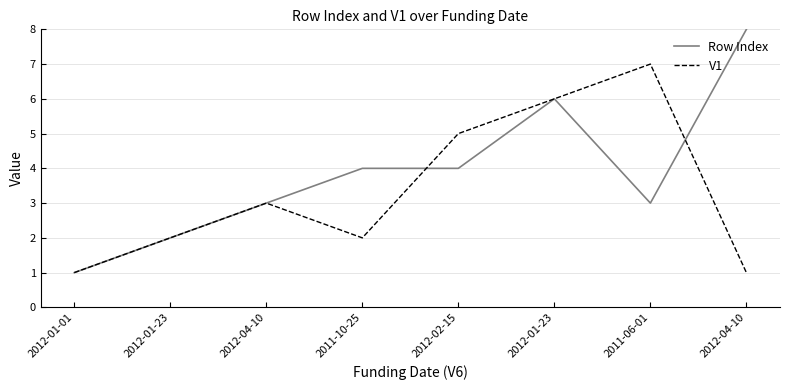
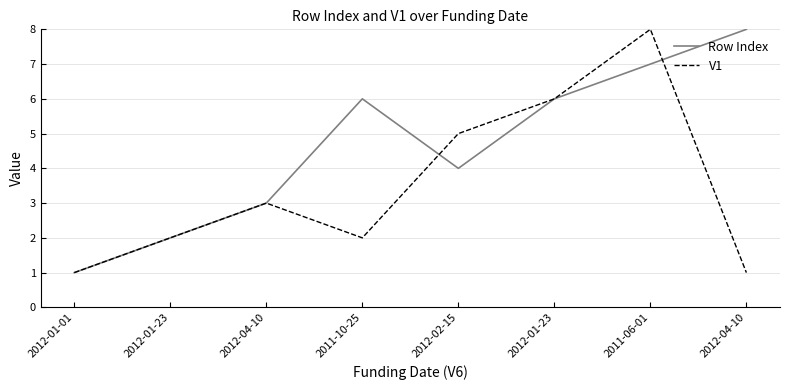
  {
    "Row Index": {
-     "2011-10-25": 4,
+     "2011-10-25": 6,
      "2012-02-15": 4,
-     "2011-06-01": 3
+     "2011-06-01": 7
    },
    "V1": {
      "2011-10-25": 2,
      "2012-02-15": 5,
-     "2011-06-01": 7
+     "2011-06-01": 8
    }
  }
